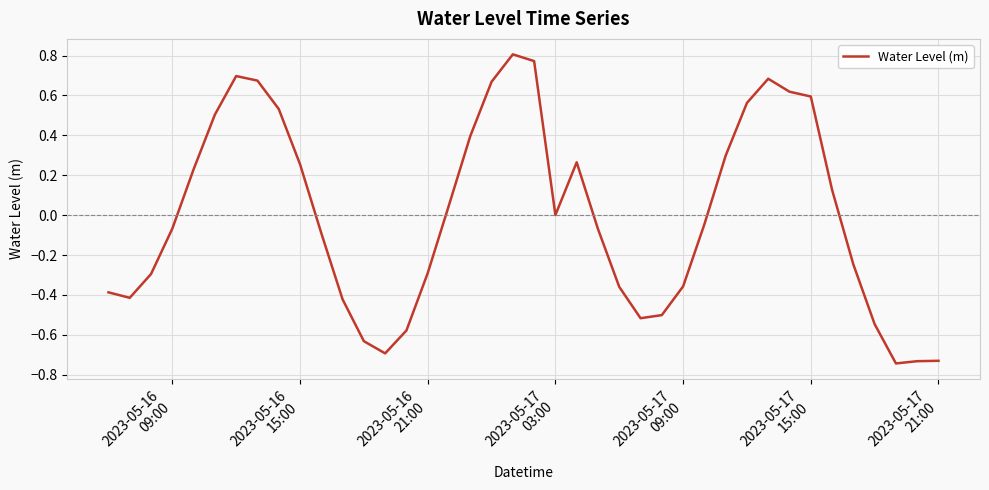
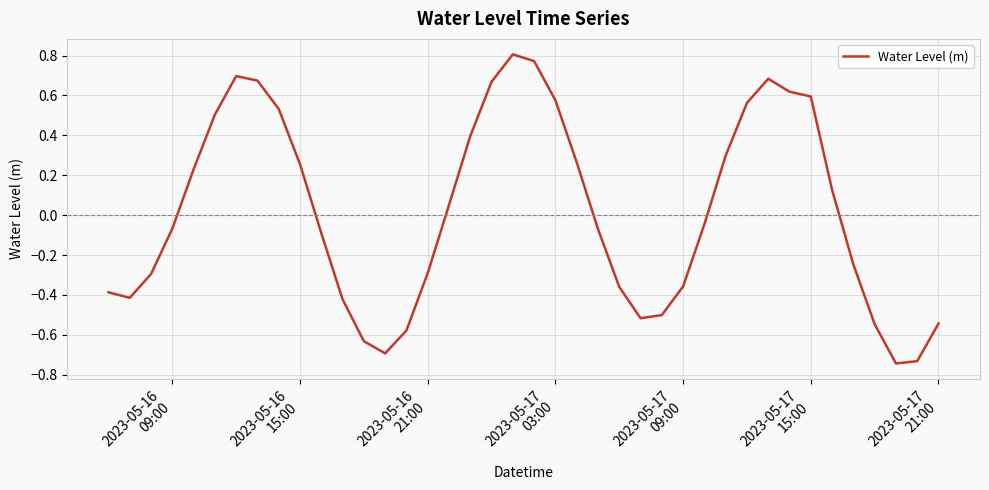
  {
    "2023-05-16 09:00": -0.07,
    "2023-05-16 15:00": 0.26,
    "2023-05-16 21:00": -0.29,
-   "2023-05-17 03:00": 0.00,
+   "2023-05-17 03:00": 0.58,
    "2023-05-17 09:00": -0.36,
    "2023-05-17 15:00": 0.59,
-   "2023-05-17 21:00": -0.73
+   "2023-05-17 21:00": -0.54
  }
